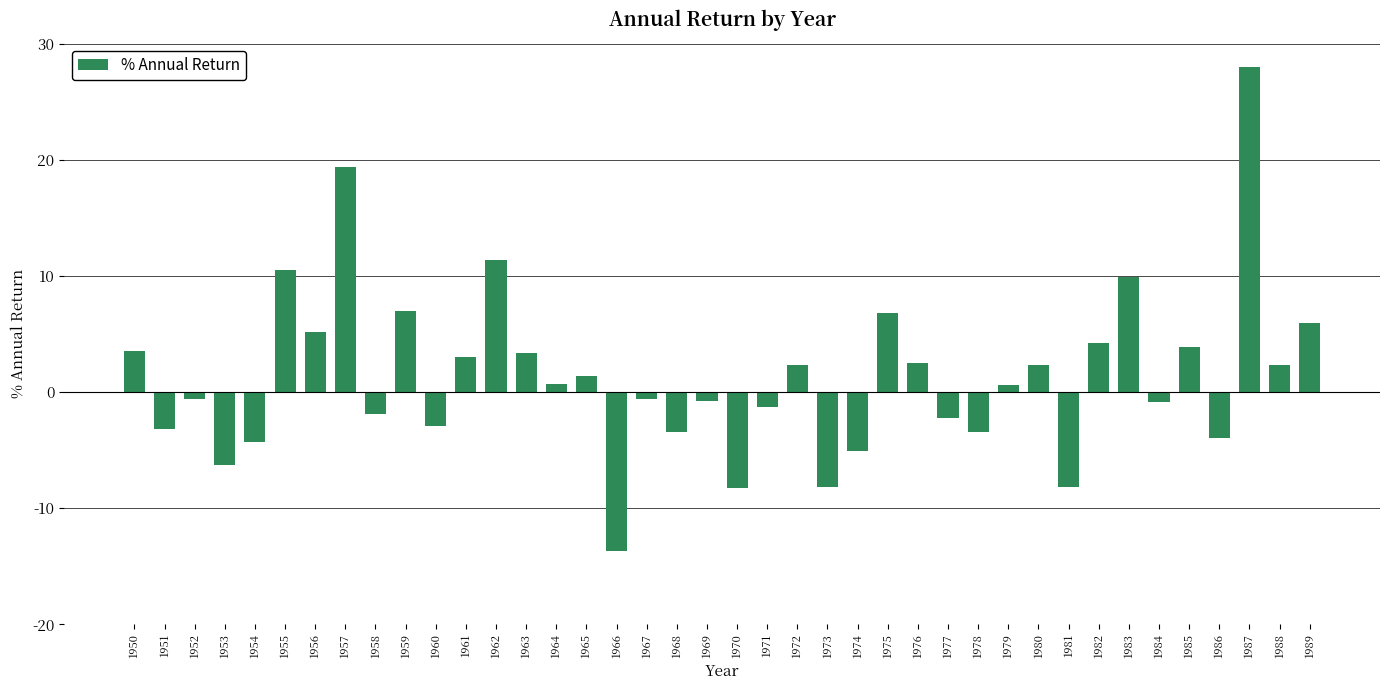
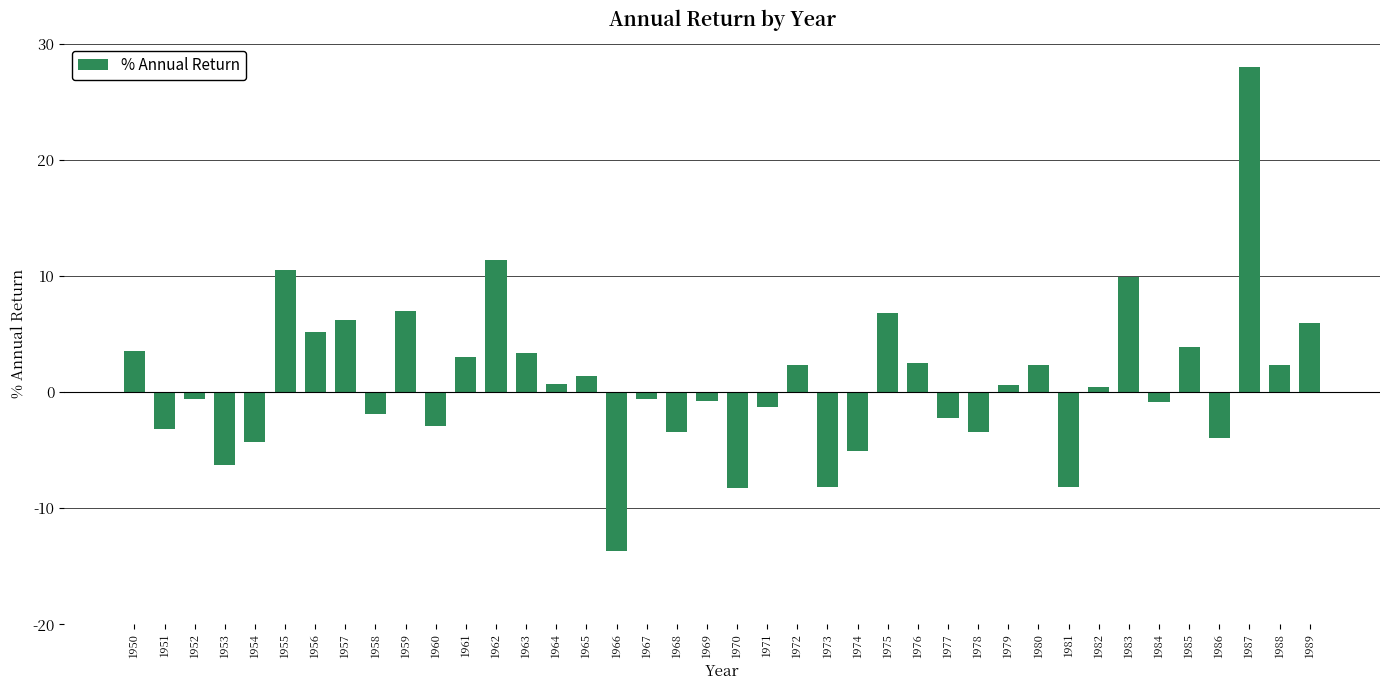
  {
    "1950": 3.6,
    "1951": -3.2,
    "1952": -0.6,
    "1953": -6.3,
    "1954": -4.3,
    "1955": 10.6,
    "1956": 5.2,
-   "1957": 19.4,
+   "1957": 6.2,
    "1958": -1.9,
    "1959": 7.0,
    "1960": -2.9,
    "1961": 3.1,
    "1962": 11.4,
    "1963": 3.4,
    "1964": 0.7,
    "1965": 1.4,
    "1966": -13.7,
    "1967": -0.6,
    "1968": -3.5,
    "1969": -0.8,
    "1970": -8.3,
    "1971": -1.3,
    "1972": 2.4,
    "1973": -8.1,
    "1974": -5.0,
    "1975": 6.9,
    "1976": 2.5,
    "1977": -2.2,
    "1978": -3.5,
    "1979": 0.6,
    "1980": 2.3,
    "1981": -8.1,
-   "1982": 4.3,
+   "1982": 0.4,
    "1983": 9.9,
    "1984": -0.9,
    "1985": 3.9,
    "1986": -4.0,
    "1987": 28.0,
    "1988": 2.3,
    "1989": 6.0
  }
